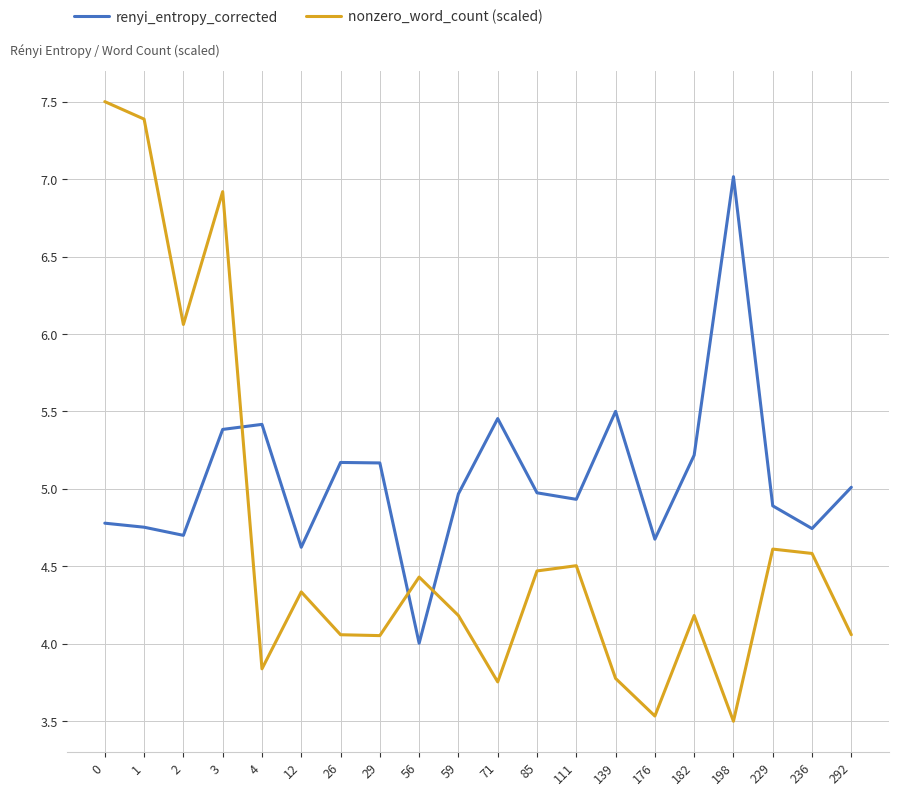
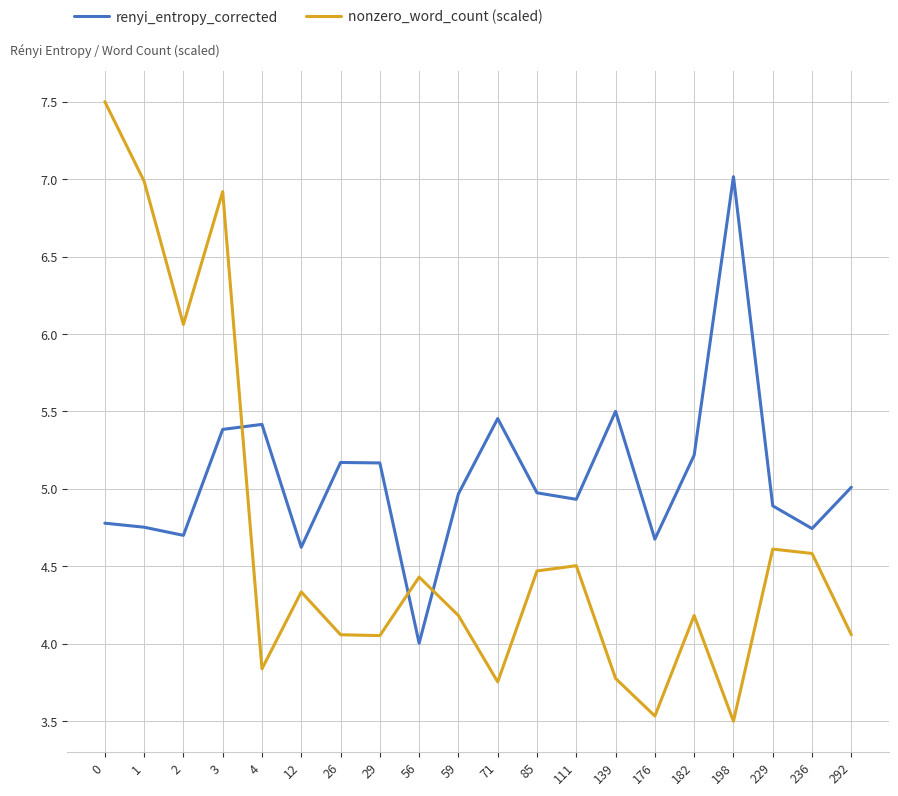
  {
    "renyi_entropy_corrected": {
      "0": 4.78,
      "1": 4.75,
      "2": 4.70,
      "3": 5.38,
      "4": 5.42,
      "12": 4.62,
      "26": 5.17,
      "29": 5.17,
      "56": 4.00,
      "59": 4.97,
      "71": 5.45,
      "85": 4.97,
      "111": 4.93,
      "139": 5.50,
      "176": 4.68,
      "182": 5.22,
      "198": 7.02,
      "229": 4.89,
      "236": 4.74,
      "292": 5.01
    },
    "nonzero_word_count (scaled)": {
      "0": 7.50,
-     "1": 7.39,
+     "1": 6.99,
      "2": 6.06,
      "3": 6.92,
      "4": 3.84,
      "12": 4.33,
      "26": 4.06,
      "29": 4.05,
      "56": 4.43,
      "59": 4.18,
      "71": 3.75,
      "85": 4.47,
      "111": 4.50,
      "139": 3.78,
      "176": 3.53,
      "182": 4.18,
      "198": 3.50,
      "229": 4.61,
      "236": 4.58,
      "292": 4.06
    }
  }
